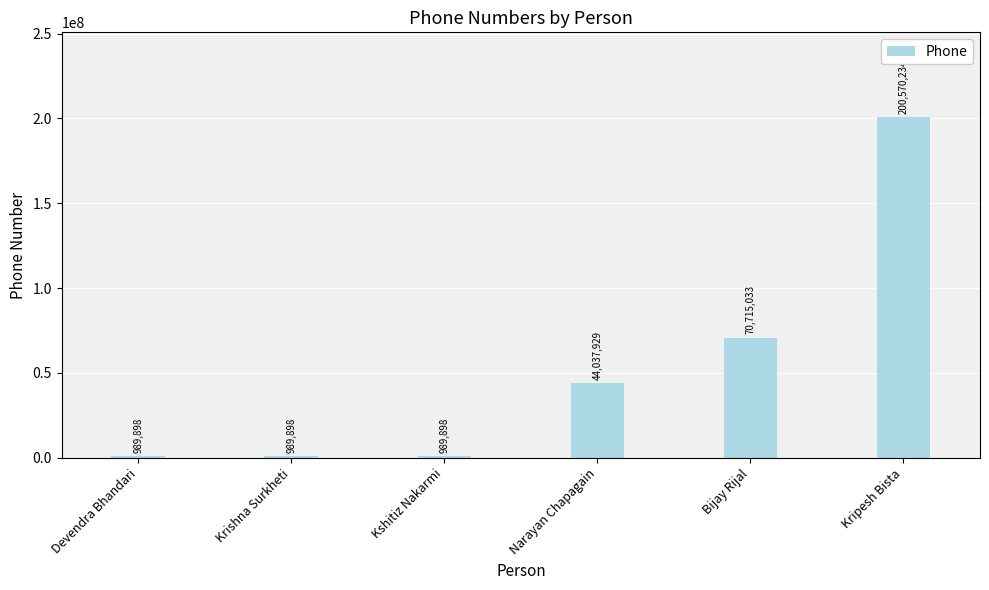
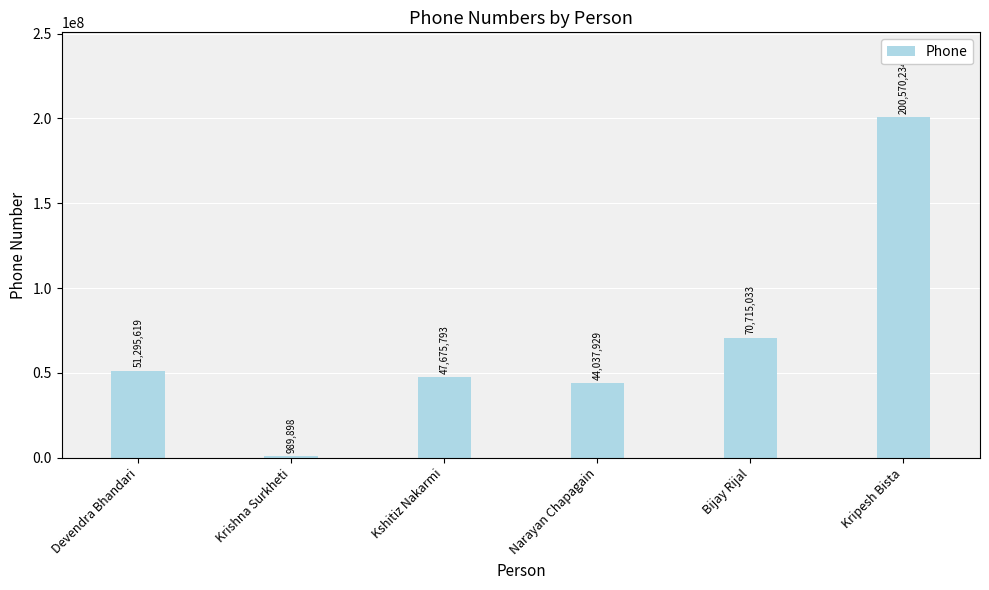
  {
-   "Devendra Bhandari": "989,898",
+   "Devendra Bhandari": "51,295,619",
    "Krishna Surkheti": "989,898",
-   "Kshitiz Nakarmi": "989,898",
+   "Kshitiz Nakarmi": "47,675,793",
    "Narayan Chapagain": "44,037,929",
    "Bijay Rijal": "70,715,033"
  }
